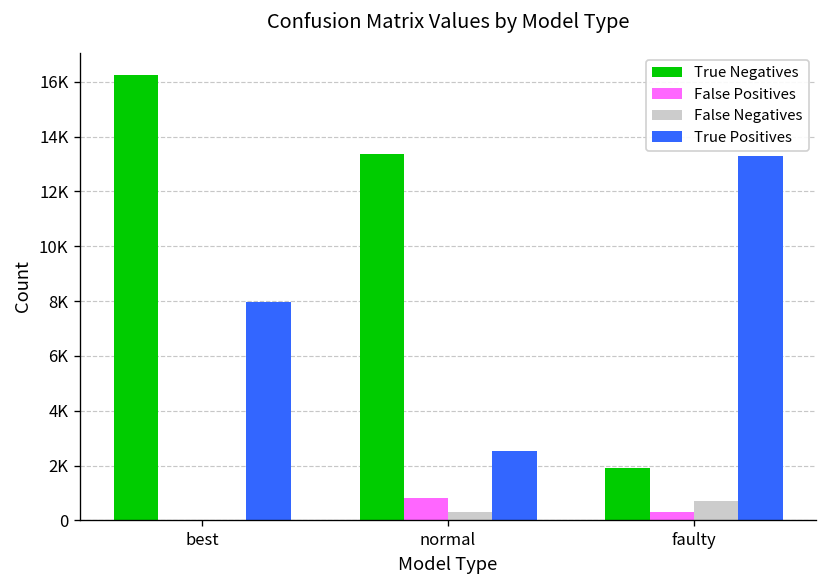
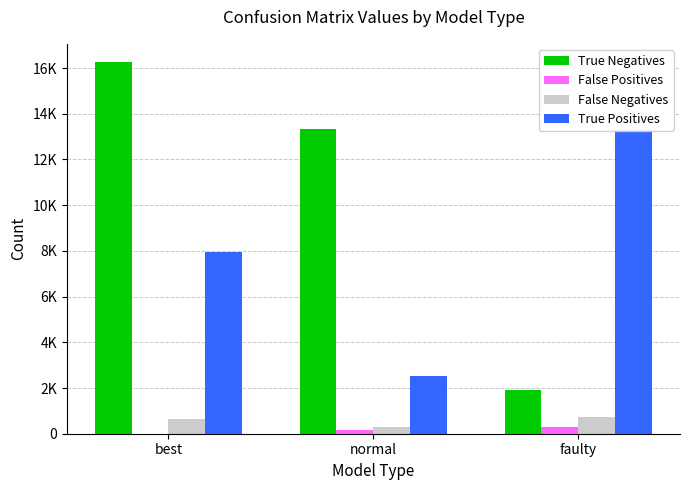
  {
    "True Negatives": {
      "best": 16200,
      "normal": 13300,
      "faulty": 1900
    },
    "False Positives": {
-     "normal": 800,
+     "normal": 100,
      "faulty": 300
    },
    "False Negatives": {
-     "best": 0,
+     "best": 600,
      "normal": 300,
      "faulty": 700
    },
    "True Positives": {
      "best": 8000,
      "normal": 2500
    }
  }
